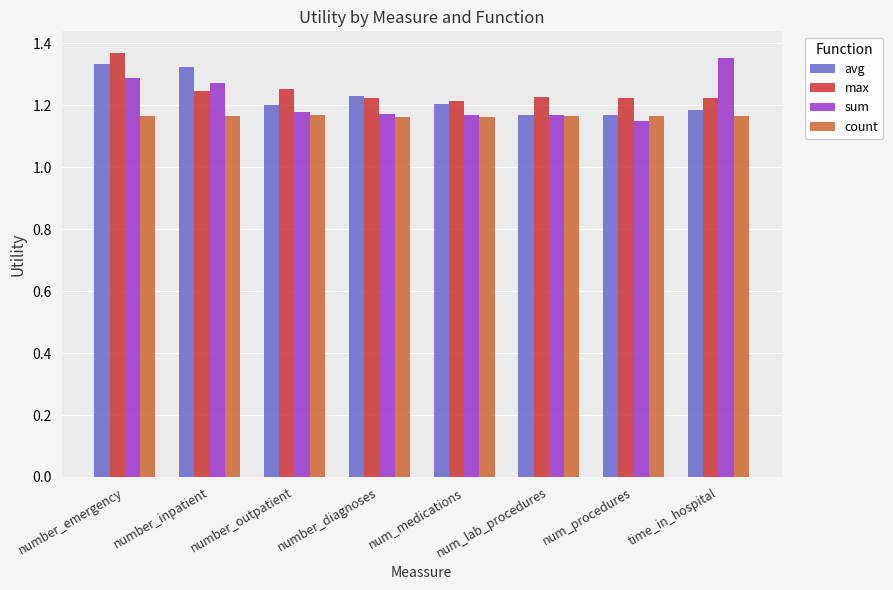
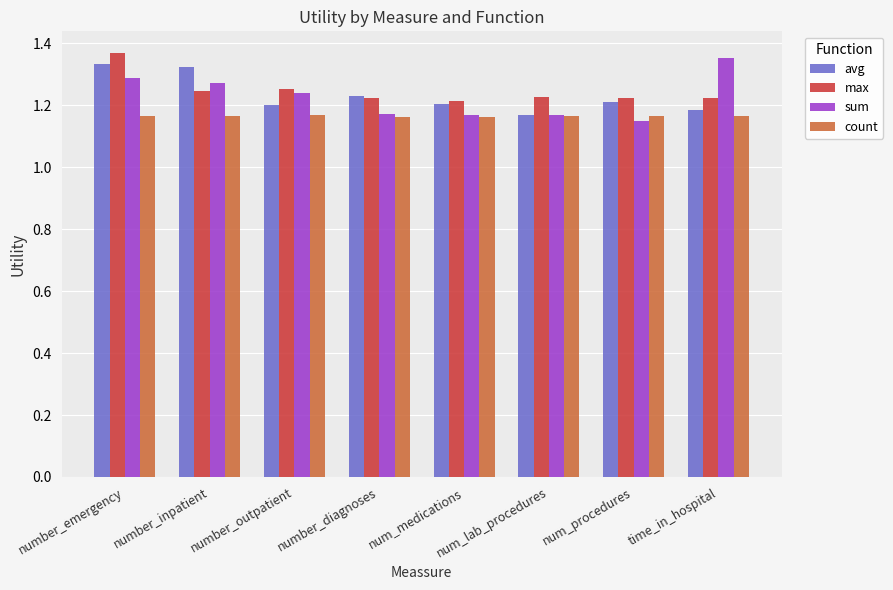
  {
    "avg": {
      "number_emergency": 1.33,
      "number_inpatient": 1.32,
      "number_outpatient": 1.20,
      "number_diagnoses": 1.23,
      "num_medications": 1.20,
      "num_lab_procedures": 1.17,
-     "num_procedures": 1.17,
+     "num_procedures": 1.21,
      "time_in_hospital": 1.19
    },
    "sum": {
      "number_emergency": 1.29,
      "number_inpatient": 1.27,
-     "number_outpatient": 1.18,
+     "number_outpatient": 1.24,
      "number_diagnoses": 1.17,
      "num_medications": 1.17,
      "num_lab_procedures": 1.17,
      "num_procedures": 1.15,
      "time_in_hospital": 1.35
    }
  }
